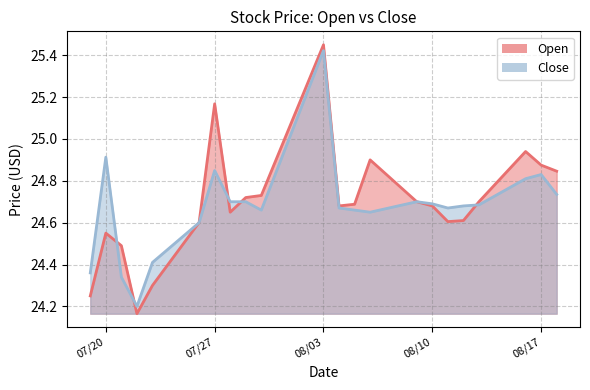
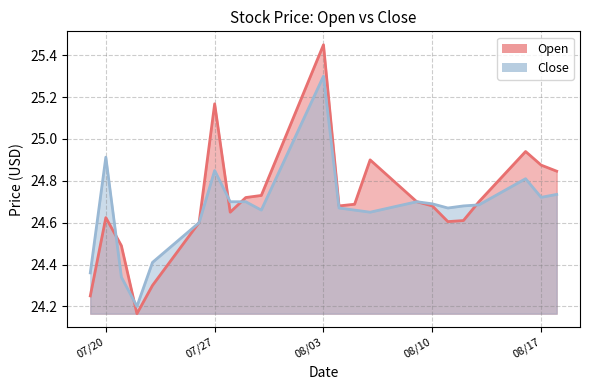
  {
    "Open": {
-     "07/20": 24.55,
+     "07/20": 24.62,
      "07/27": 25.17,
      "08/03": 25.45,
      "08/17": 24.88
    },
    "Close": {
      "07/20": 24.91,
      "07/27": 24.85,
-     "08/03": 25.42,
-     "08/17": 24.83
+     "08/03": 25.30,
+     "08/17": 24.72
    }
  }
